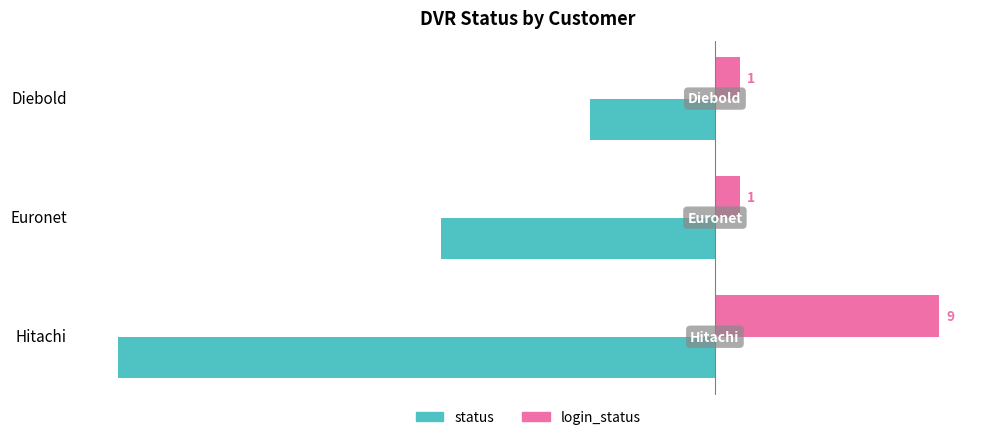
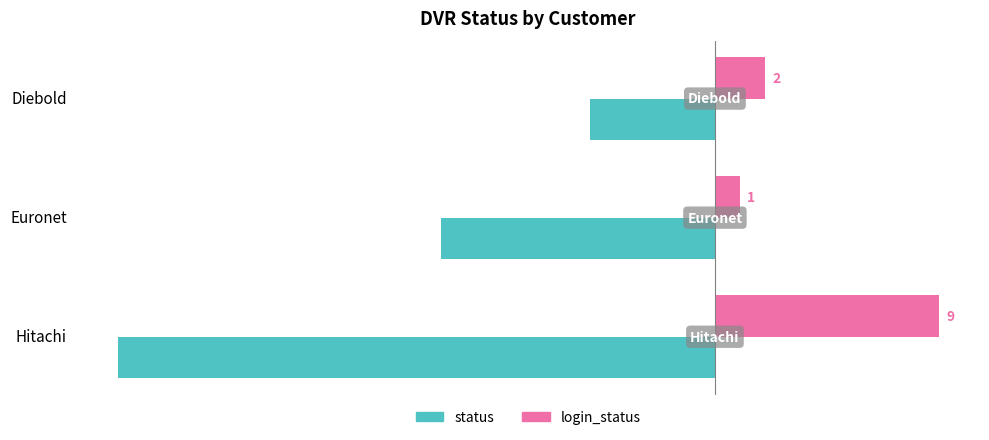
  {
    "login_status": {
-     "Diebold": 1,
+     "Diebold": 2,
      "Euronet": 1,
      "Hitachi": 9
    }
  }
